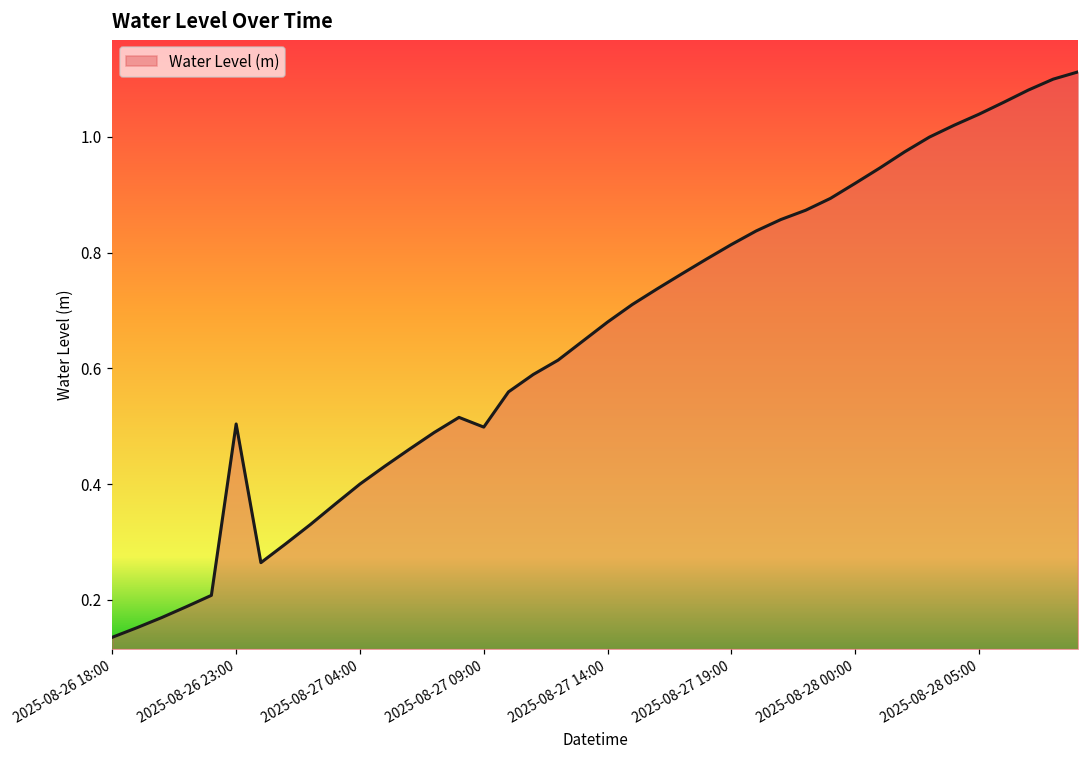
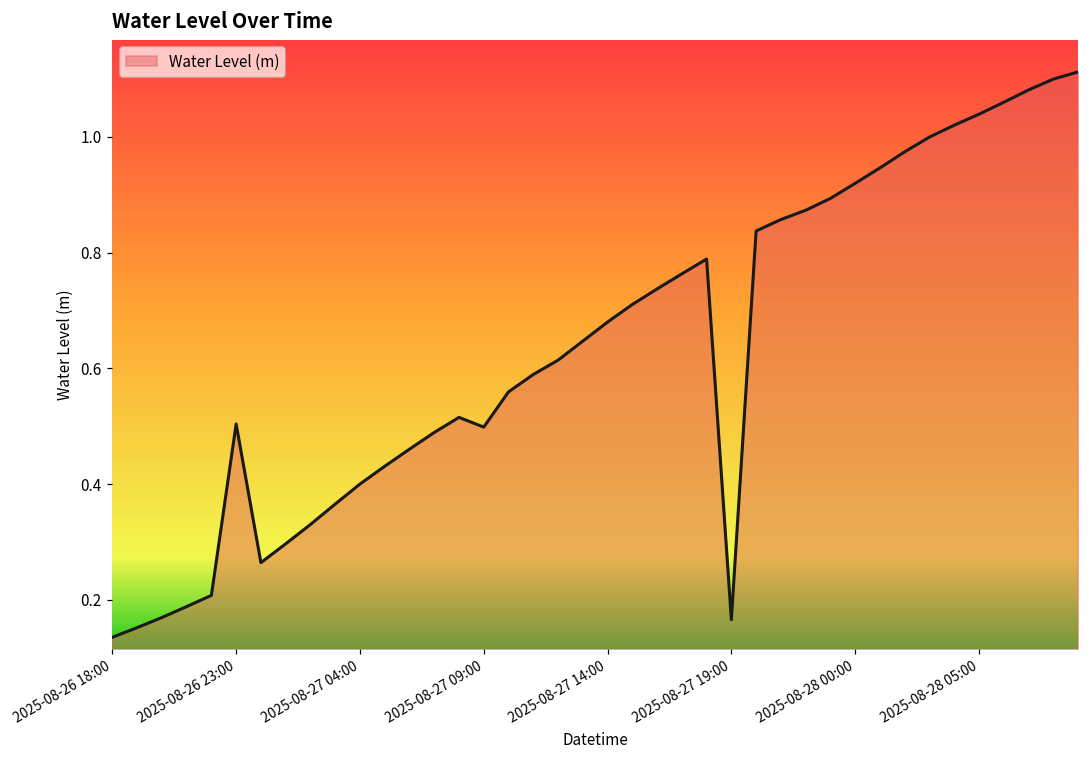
  {
    "2025-08-26 18:00": 0.14,
    "2025-08-26 23:00": 0.50,
    "2025-08-27 04:00": 0.40,
    "2025-08-27 09:00": 0.50,
    "2025-08-27 14:00": 0.68,
-   "2025-08-27 19:00": 0.81,
+   "2025-08-27 19:00": 0.17,
    "2025-08-28 00:00": 0.92,
    "2025-08-28 05:00": 1.04
  }
